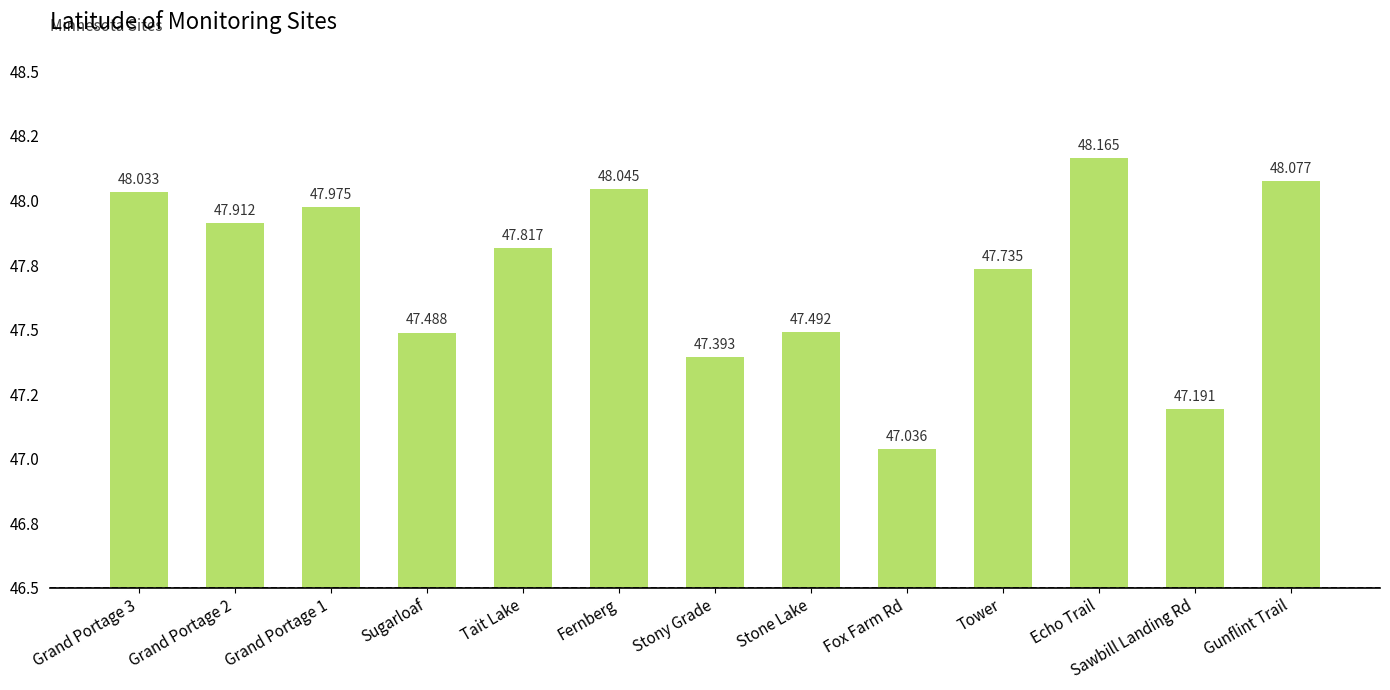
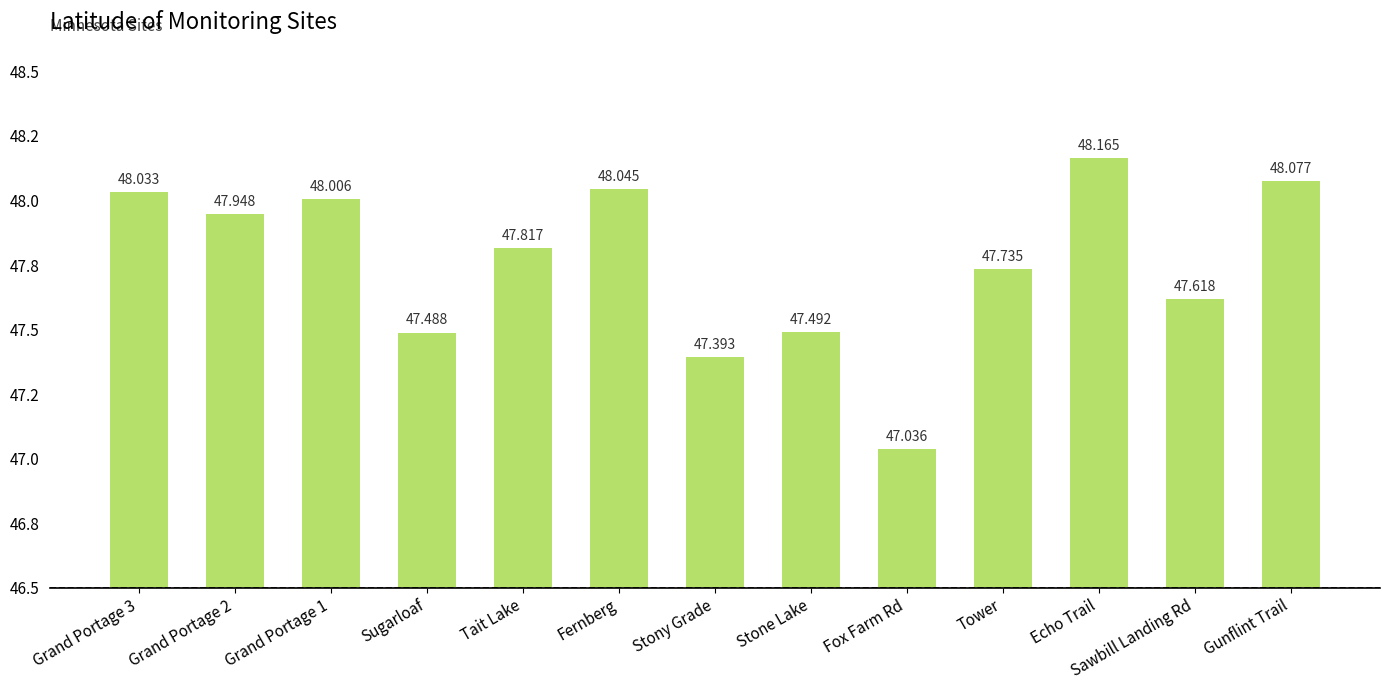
  {
    "Grand Portage 3": 48.033,
-   "Grand Portage 2": 47.912,
-   "Grand Portage 1": 47.975,
+   "Grand Portage 2": 47.948,
+   "Grand Portage 1": 48.006,
    "Sugarloaf": 47.488,
    "Tait Lake": 47.817,
    "Fernberg": 48.045,
    "Stony Grade": 47.393,
    "Stone Lake": 47.492,
    "Fox Farm Rd": 47.036,
    "Tower": 47.735,
    "Echo Trail": 48.165,
-   "Sawbill Landing Rd": 47.191,
+   "Sawbill Landing Rd": 47.618,
    "Gunflint Trail": 48.077
  }
